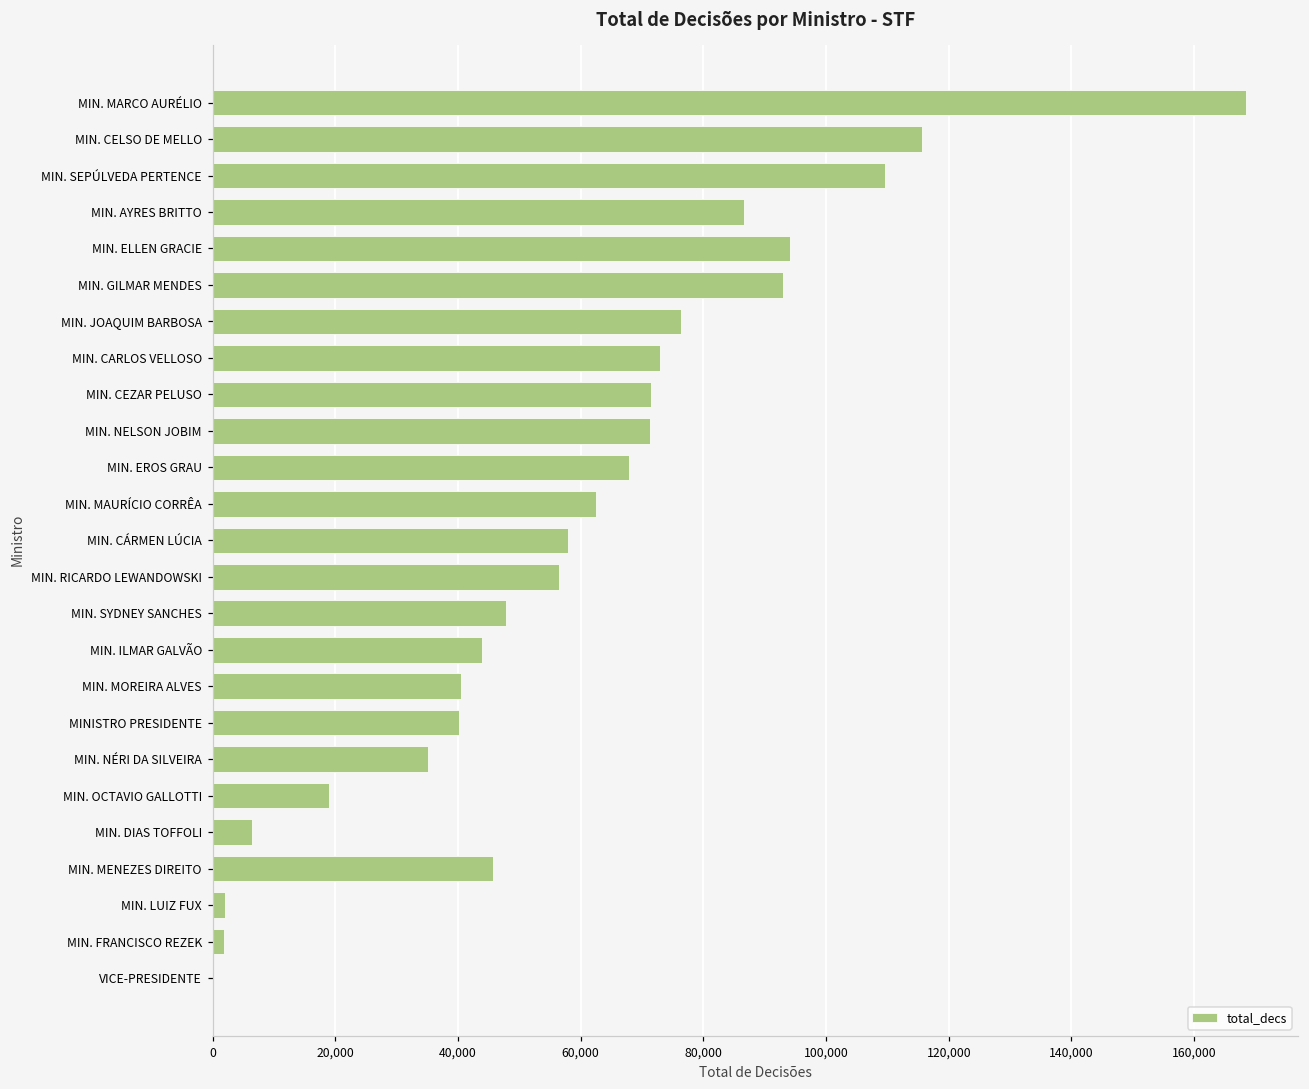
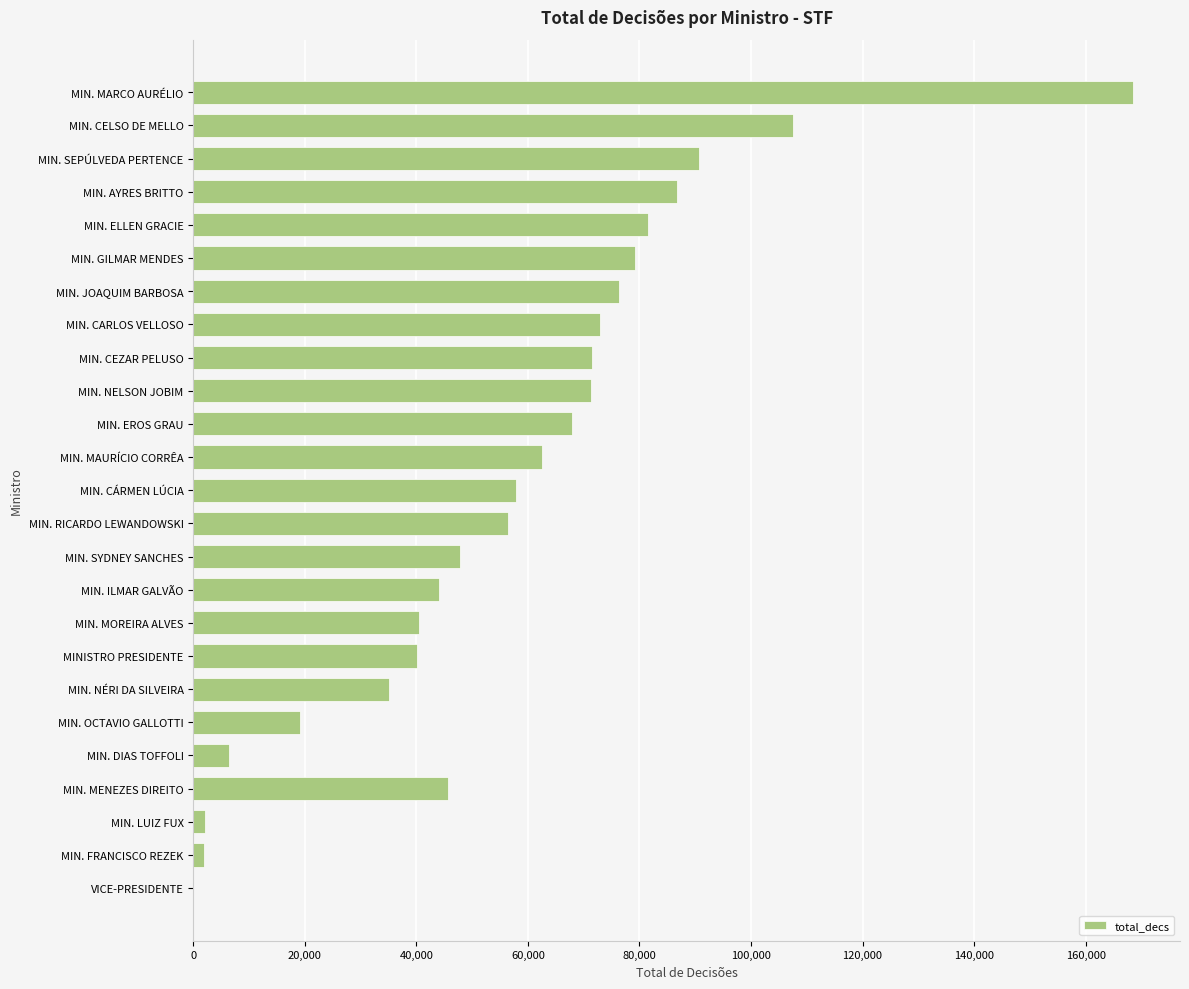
  {
    "MIN. MARCO AURÉLIO": "169,000",
-   "MIN. CELSO DE MELLO": "116,000",
-   "MIN. SEPÚLVEDA PERTENCE": "110,000",
+   "MIN. CELSO DE MELLO": "108,000",
+   "MIN. SEPÚLVEDA PERTENCE": "91,000",
    "MIN. AYRES BRITTO": "87,000",
-   "MIN. ELLEN GRACIE": "94,000",
-   "MIN. GILMAR MENDES": "93,000",
+   "MIN. ELLEN GRACIE": "82,000",
+   "MIN. GILMAR MENDES": "79,000",
    "MIN. JOAQUIM BARBOSA": "76,000",
    "MIN. CARLOS VELLOSO": "73,000",
    "MIN. CEZAR PELUSO": "72,000",
    "MIN. NELSON JOBIM": "71,000",
    "MIN. EROS GRAU": "68,000",
    "MIN. MAURÍCIO CORRÊA": "63,000",
    "MIN. CÁRMEN LÚCIA": "58,000",
    "MIN. RICARDO LEWANDOWSKI": "56,000",
    "MIN. SYDNEY SANCHES": "48,000",
    "MIN. ILMAR GALVÃO": "44,000",
    "MIN. MOREIRA ALVES": "40,000",
    "MINISTRO PRESIDENTE": "40,000",
    "MIN. NÉRI DA SILVEIRA": "35,000",
    "MIN. OCTAVIO GALLOTTI": "19,000",
    "MIN. DIAS TOFFOLI": "6,000",
    "MIN. MENEZES DIREITO": "46,000",
    "MIN. LUIZ FUX": "2,000",
    "MIN. FRANCISCO REZEK": "2,000"
  }
